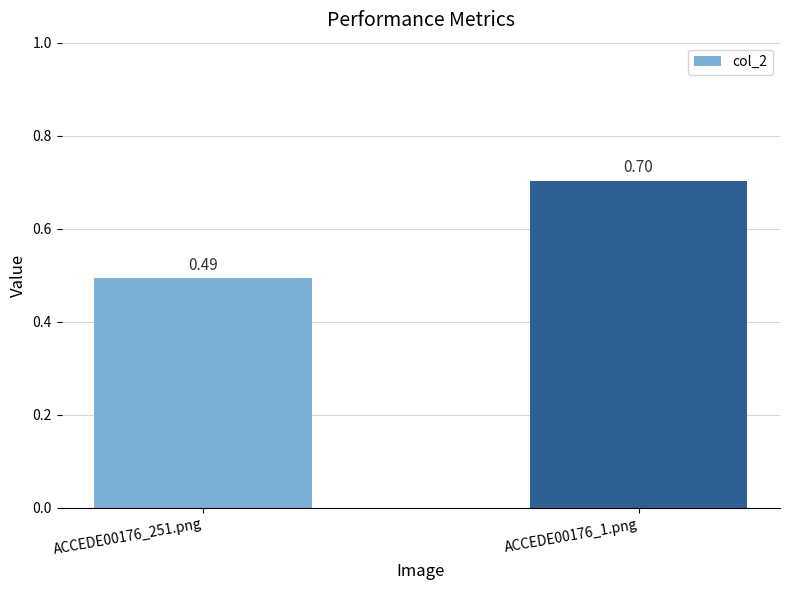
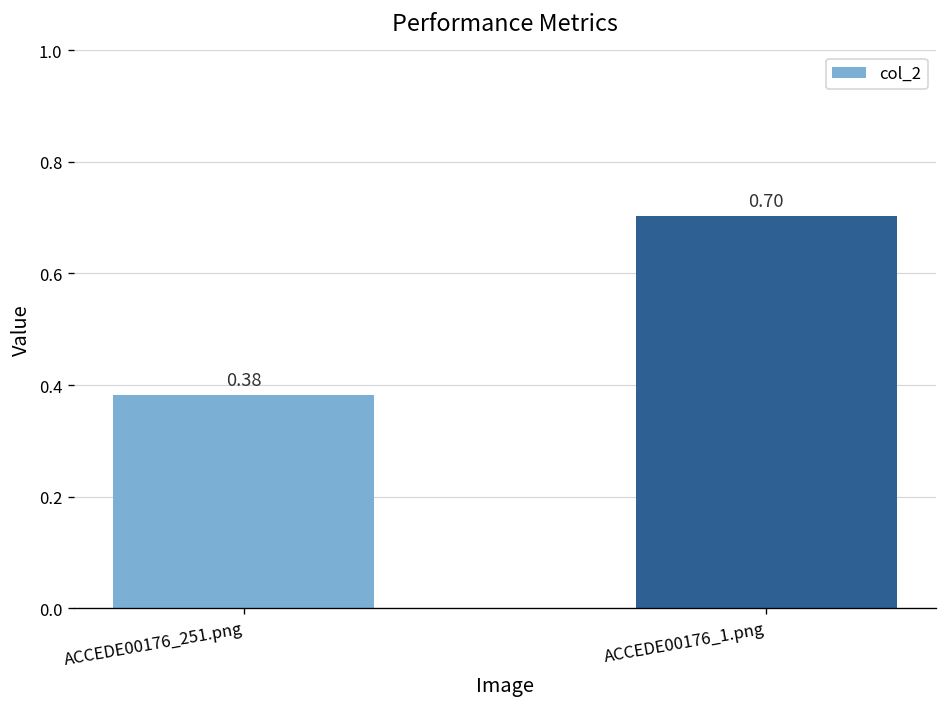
  {
-   "ACCEDE00176_251.png": 0.49,
+   "ACCEDE00176_251.png": 0.38,
    "ACCEDE00176_1.png": 0.70
  }
